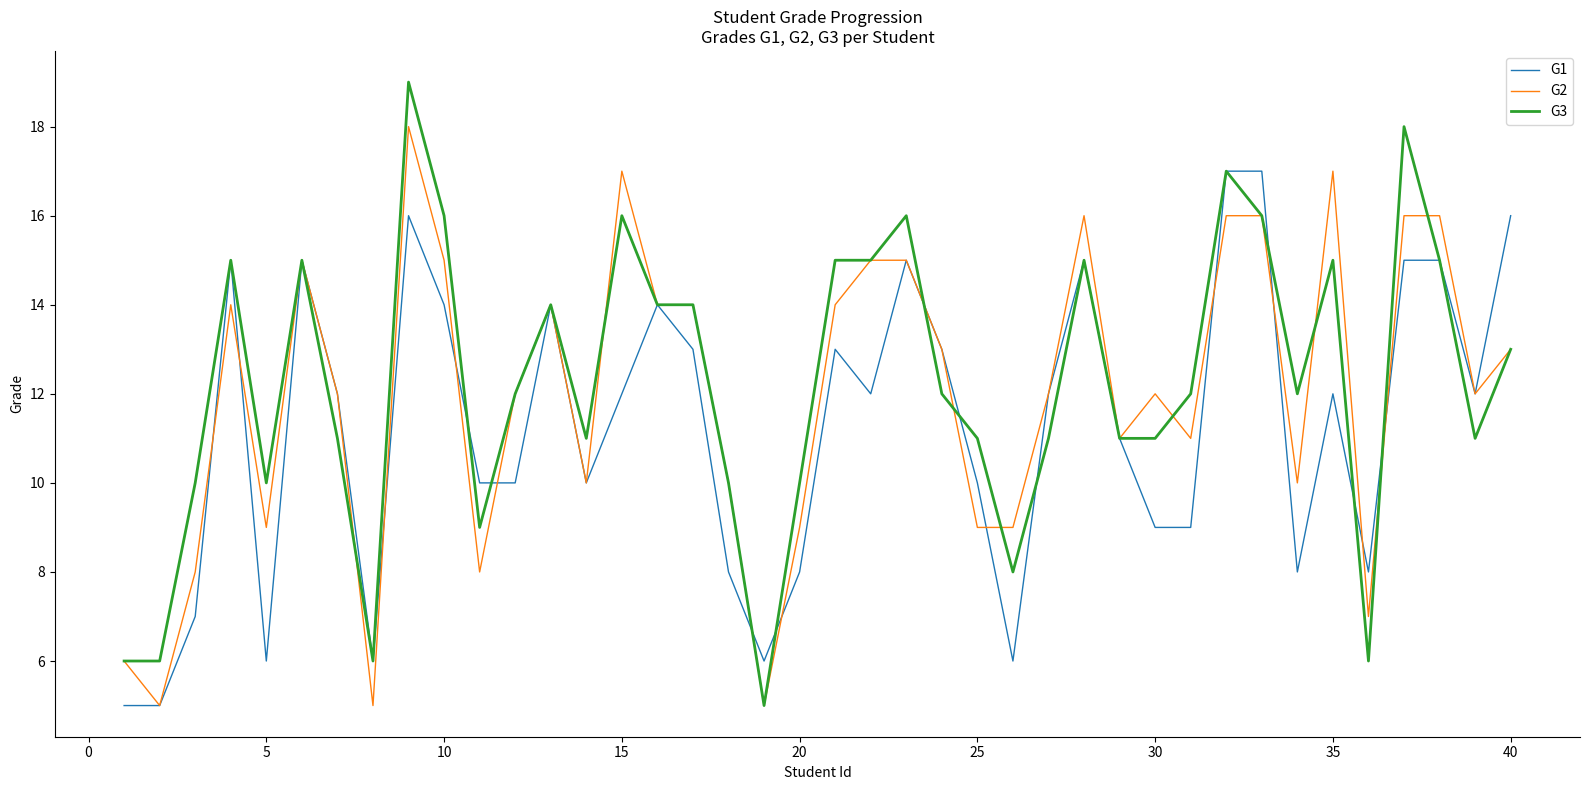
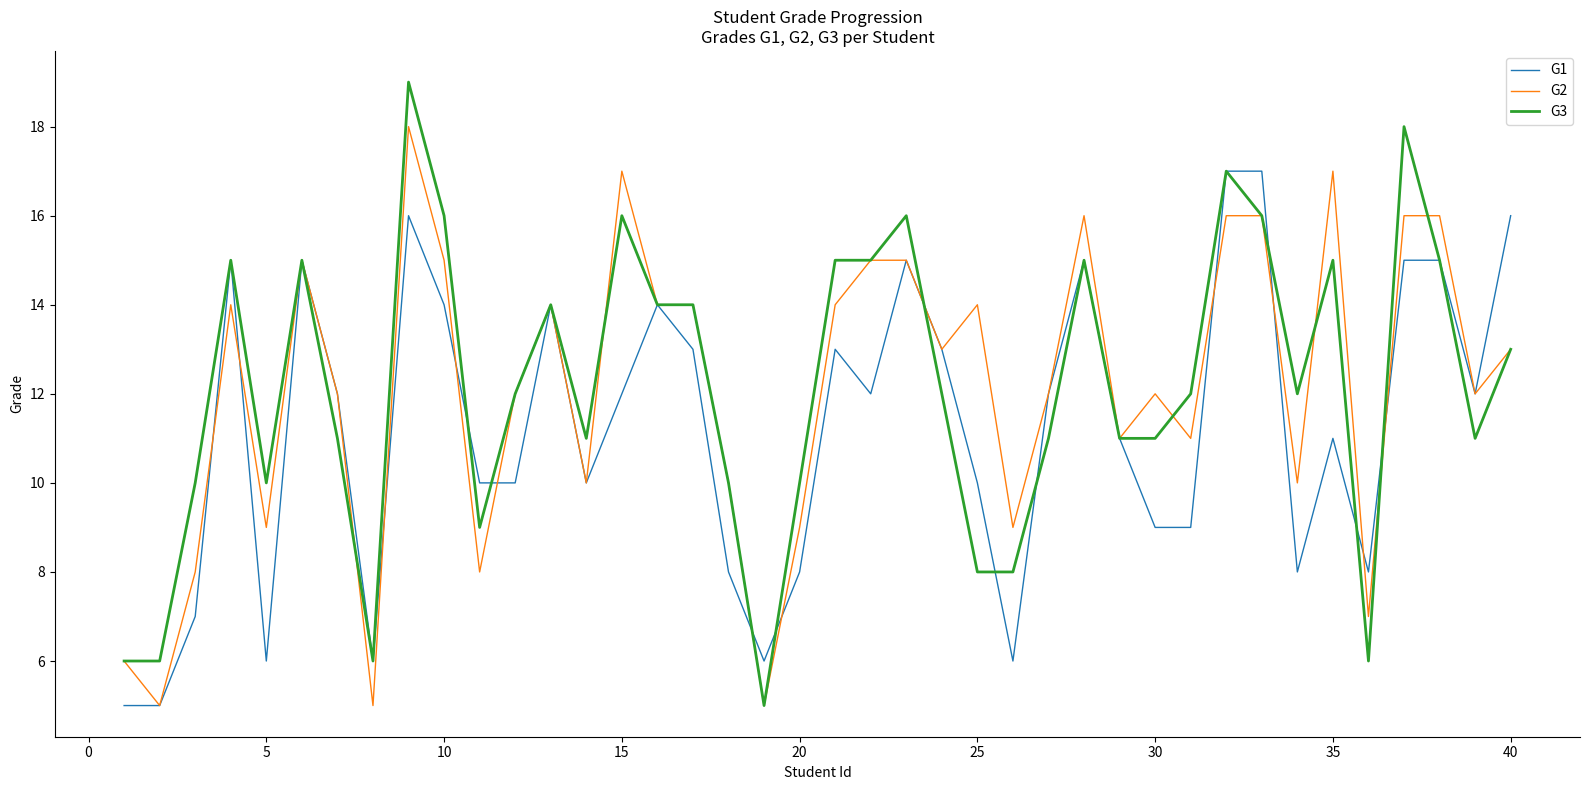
  {
    "G1": {
      "5": 6,
      "10": 14,
      "15": 12,
      "20": 8,
      "25": 10,
      "30": 9,
-     "35": 12,
+     "35": 11,
      "40": 16
    },
    "G2": {
      "5": 9,
      "10": 15,
      "15": 17,
      "20": 9,
-     "25": 9,
+     "25": 14,
      "30": 12,
      "35": 17
    },
    "G3": {
      "5": 10,
      "10": 16,
      "15": 16,
      "20": 10,
-     "25": 11,
+     "25": 8,
      "30": 11,
      "35": 15
    }
  }
